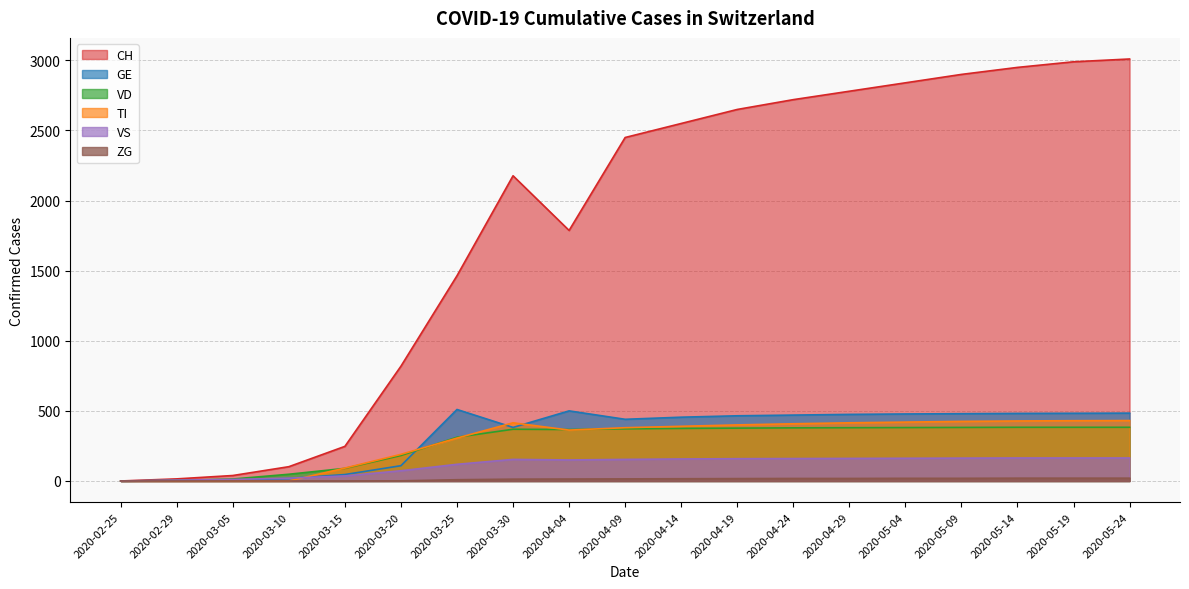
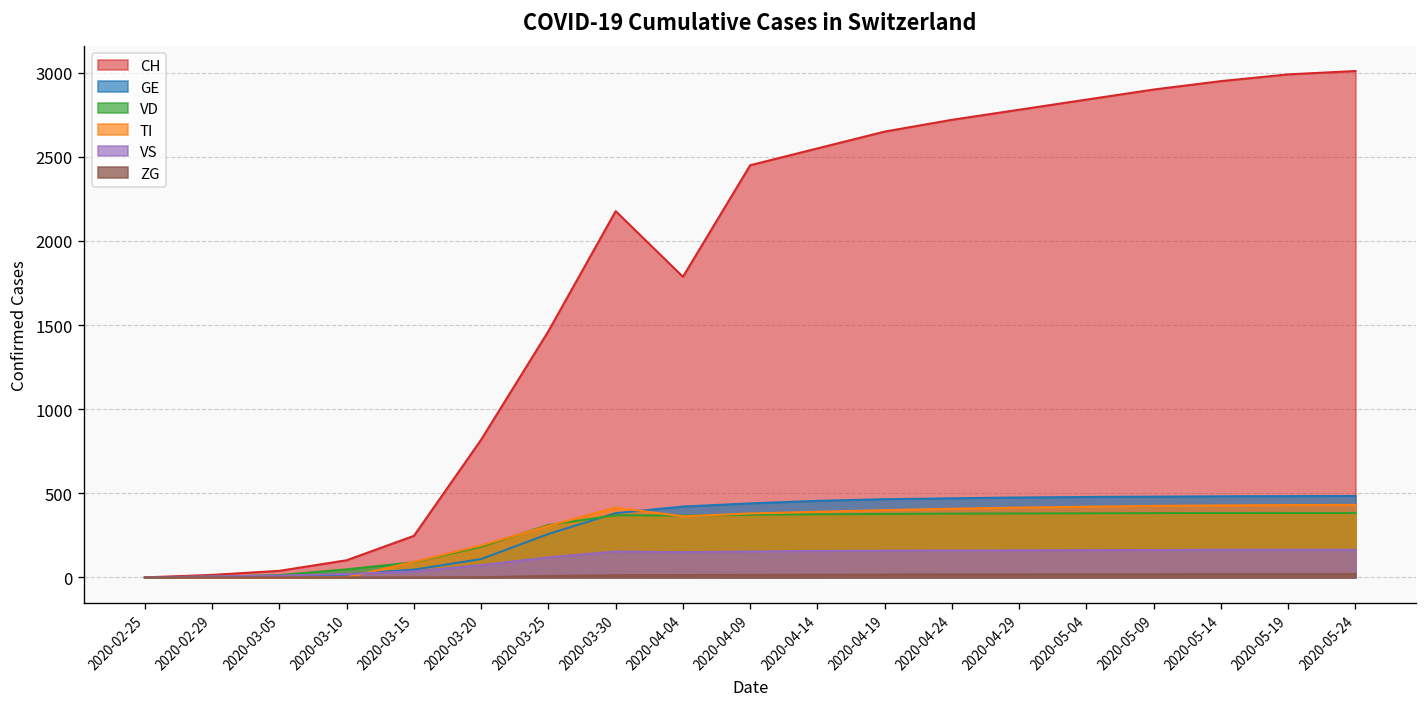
  {
    "CH": {
      "2020-03-05": 40,
      "2020-03-10": 100,
      "2020-03-15": 250,
      "2020-03-20": 820,
      "2020-03-25": 1460,
      "2020-03-30": 2180,
      "2020-04-04": 1790,
      "2020-04-09": 2450,
      "2020-04-14": 2550,
      "2020-04-19": 2650,
      "2020-04-24": 2720,
      "2020-04-29": 2780,
      "2020-05-04": 2840,
      "2020-05-09": 2900,
      "2020-05-14": 2950,
      "2020-05-19": 2990,
      "2020-05-24": 3010
    },
    "GE": {
      "2020-03-20": 110,
-     "2020-03-25": 510,
-     "2020-04-04": 500,
+     "2020-03-25": 260,
+     "2020-04-04": 420,
      "2020-04-09": 440,
      "2020-04-14": 460,
      "2020-04-19": 470,
      "2020-04-24": 470,
      "2020-04-29": 480,
      "2020-05-04": 480,
      "2020-05-09": 480,
      "2020-05-14": 480,
      "2020-05-19": 480,
      "2020-05-24": 480
    },
    "VD": {
      "2020-03-10": 50,
      "2020-04-19": 380,
      "2020-04-24": 380,
      "2020-04-29": 380,
      "2020-05-04": 380,
      "2020-05-09": 380,
      "2020-05-14": 380,
      "2020-05-19": 380,
      "2020-05-24": 380
    },
    "TI": {
      "2020-03-30": 420,
      "2020-04-19": 400,
      "2020-04-24": 410,
      "2020-04-29": 420,
      "2020-05-04": 420,
      "2020-05-09": 430,
      "2020-05-14": 430,
      "2020-05-19": 430,
      "2020-05-24": 430
    },
    "VS": {
      "2020-03-20": 70,
      "2020-03-25": 120,
      "2020-03-30": 150,
      "2020-04-04": 150,
      "2020-04-09": 150,
      "2020-04-14": 160,
      "2020-04-19": 160,
      "2020-04-24": 160,
      "2020-04-29": 160,
      "2020-05-04": 160,
      "2020-05-09": 160,
      "2020-05-14": 160,
      "2020-05-19": 160,
      "2020-05-24": 160
    },
    "ZG": {
      "2020-03-15": 0,
      "2020-03-20": 0,
      "2020-03-25": 10,
      "2020-03-30": 10,
      "2020-04-04": 10,
      "2020-04-09": 20,
      "2020-04-14": 20,
      "2020-04-19": 20,
      "2020-04-24": 20,
      "2020-04-29": 20,
      "2020-05-04": 20,
      "2020-05-09": 20,
      "2020-05-14": 20,
      "2020-05-19": 20,
      "2020-05-24": 20
    }
  }
